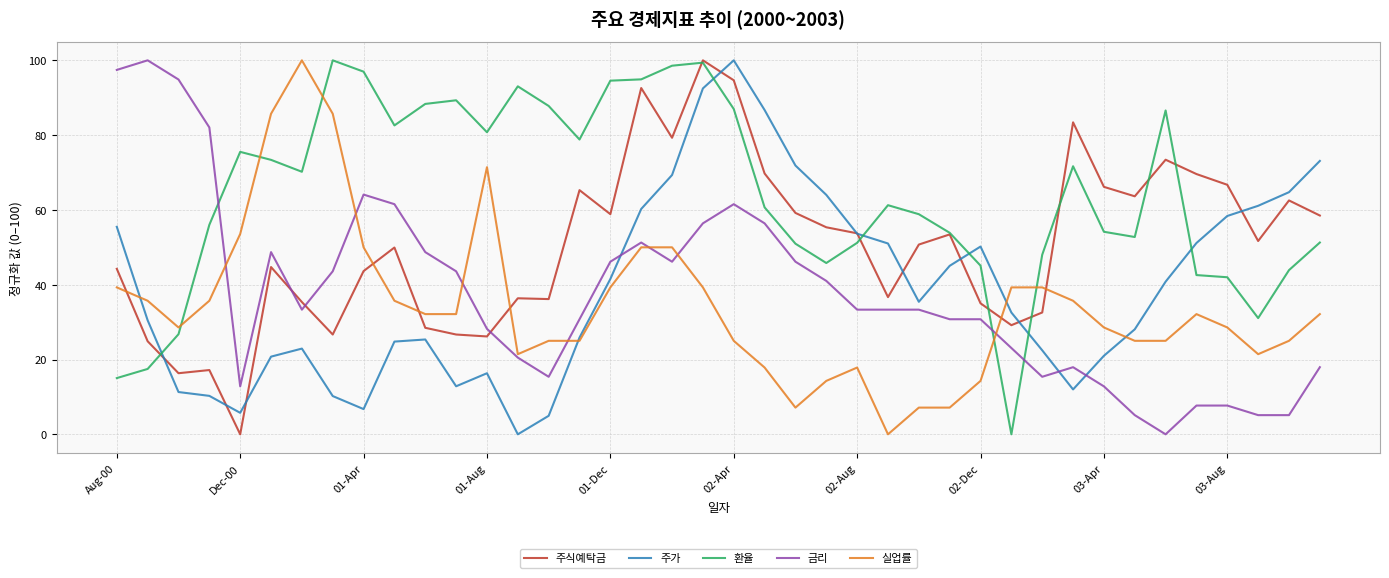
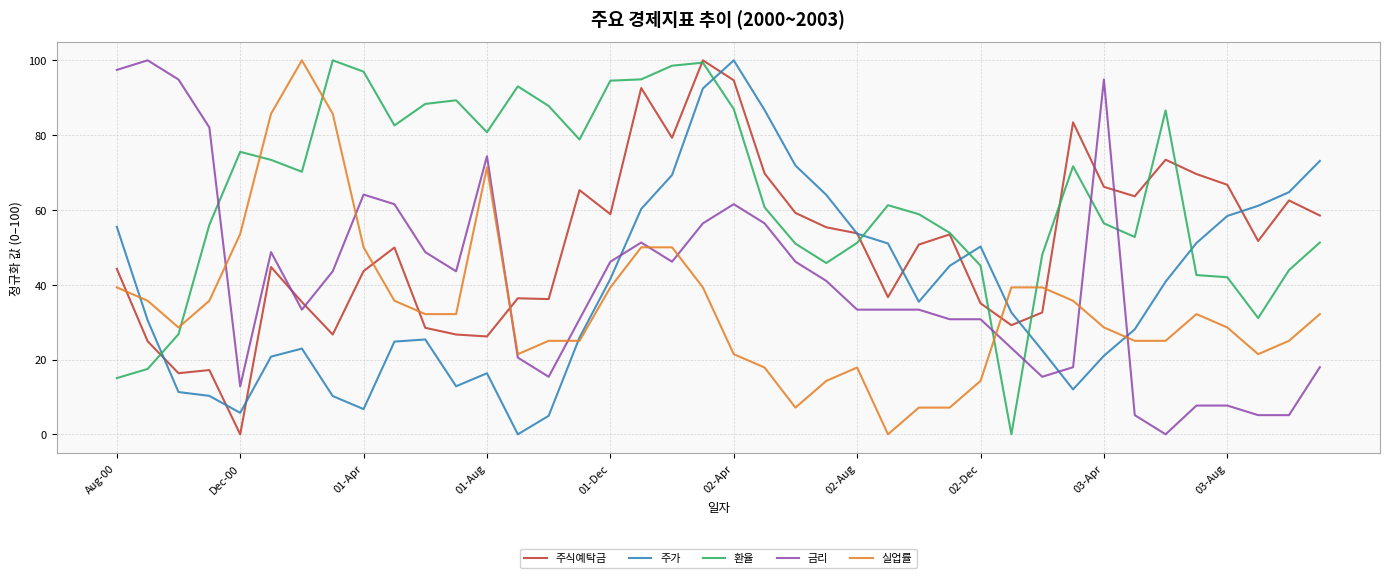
  {
    "주식예탁금": {
      "Aug-00": 44,
      "Dec-00": 0,
      "01-Apr": 44,
      "01-Aug": 26,
      "01-Dec": 59,
      "02-Apr": 95,
      "02-Dec": 35,
      "03-Apr": 66,
      "03-Aug": 67
    },
    "주가": {
      "Aug-00": 55,
      "Dec-00": 6,
      "01-Apr": 7,
      "01-Aug": 16,
      "01-Dec": 42,
      "02-Apr": 100,
      "02-Dec": 50,
      "03-Apr": 21,
      "03-Aug": 58
    },
    "환율": {
      "Aug-00": 15,
      "Dec-00": 76,
      "01-Apr": 97,
      "01-Aug": 81,
      "01-Dec": 95,
      "02-Apr": 87,
      "02-Aug": 51,
      "02-Dec": 45,
-     "03-Apr": 54,
+     "03-Apr": 56,
      "03-Aug": 42
    },
    "금리": {
      "Aug-00": 97,
      "Dec-00": 13,
      "01-Apr": 64,
-     "01-Aug": 28,
+     "01-Aug": 74,
      "01-Dec": 46,
      "02-Apr": 62,
      "02-Aug": 33,
      "02-Dec": 31,
-     "03-Apr": 13,
+     "03-Apr": 95,
      "03-Aug": 8
    },
    "실업률": {
      "Aug-00": 39,
      "Dec-00": 54,
      "01-Apr": 50,
      "01-Aug": 71,
      "01-Dec": 39,
-     "02-Apr": 25,
+     "02-Apr": 21,
      "02-Aug": 18,
      "02-Dec": 14,
      "03-Apr": 29,
      "03-Aug": 29
    }
  }
